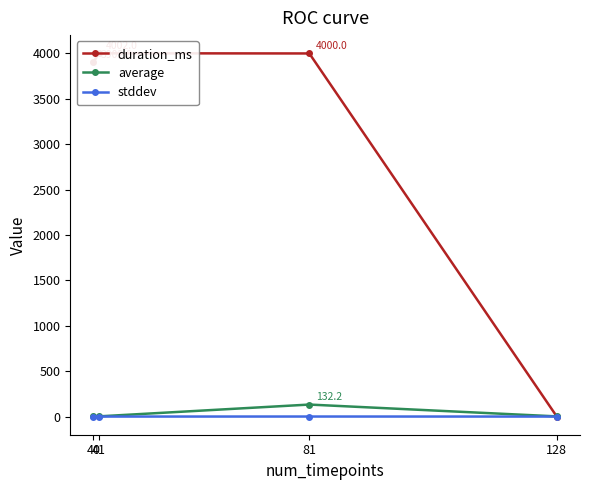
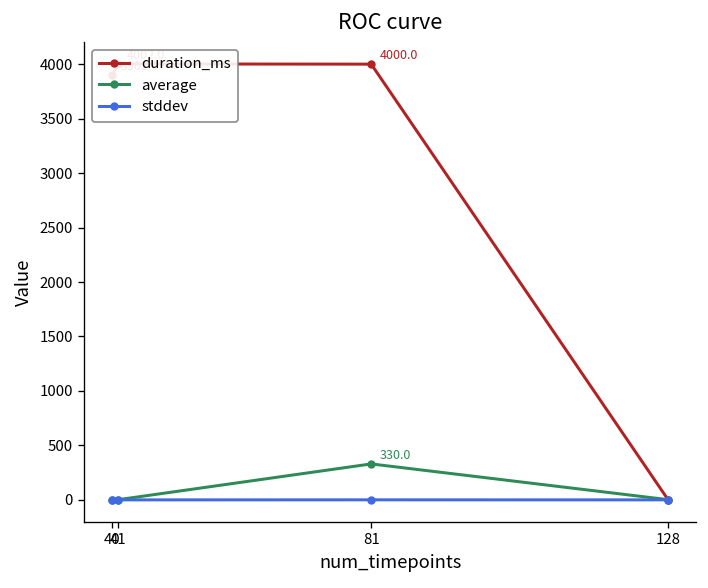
  {
    "duration_ms": {
      "81": 4000.0
    },
    "average": {
-     "81": 132.2
+     "81": 330.0
    },
    "stddev": {
      "81": 0
    }
  }
